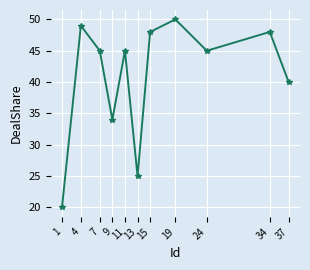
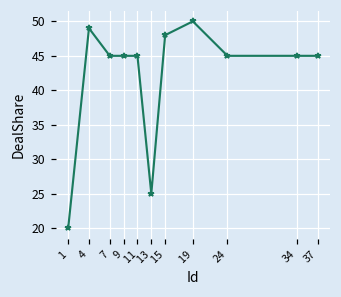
  {
    "1": 20,
    "4": 49,
    "7": 45,
-   "9": 34,
+   "9": 45,
    "11": 45,
    "13": 25,
    "15": 48,
    "19": 50,
    "24": 45,
-   "34": 48,
-   "37": 40
+   "34": 45,
+   "37": 45
  }
